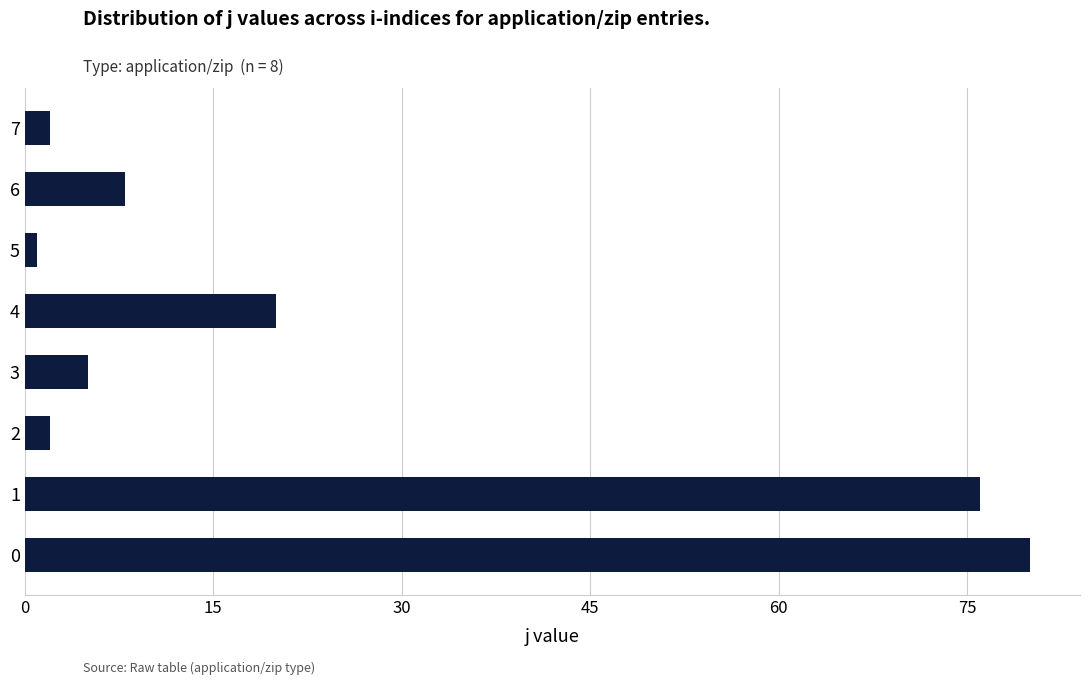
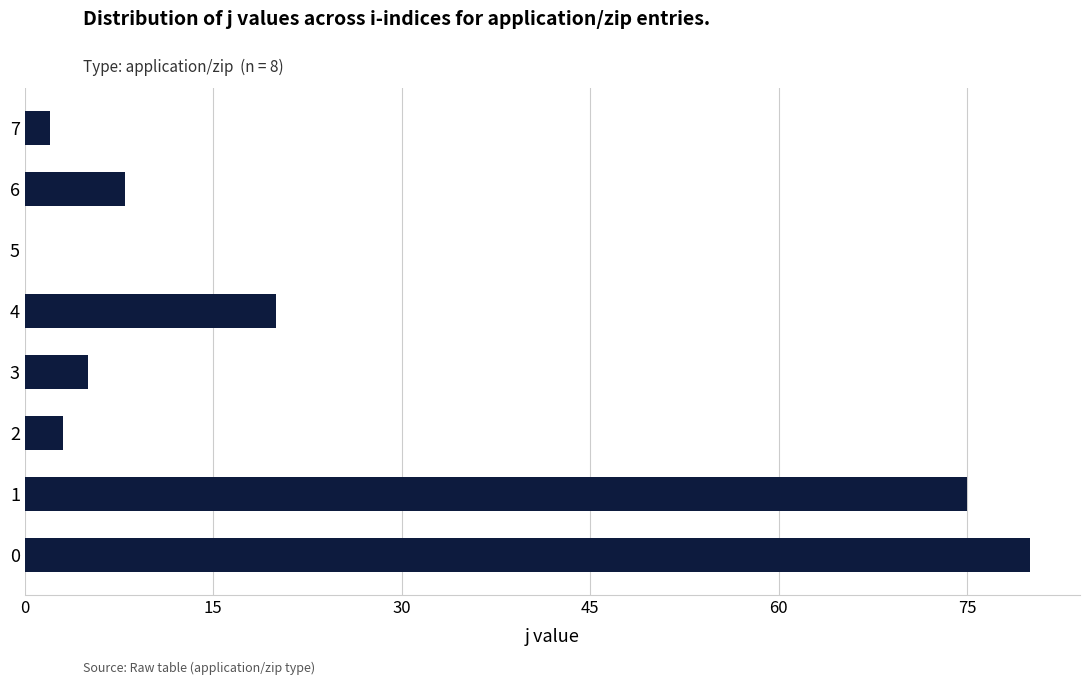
  {
    "7": 2,
    "6": 8,
-   "5": 1,
+   "5": 0,
    "4": 20,
    "3": 5,
-   "2": 2,
-   "1": 76,
+   "2": 3,
+   "1": 75,
    "0": 80
  }
